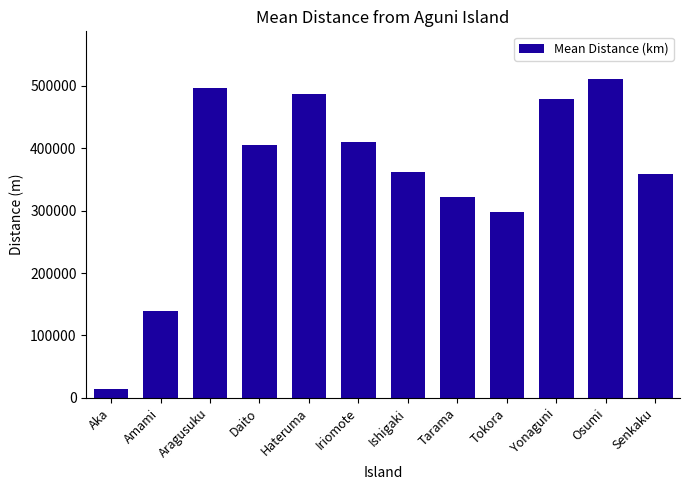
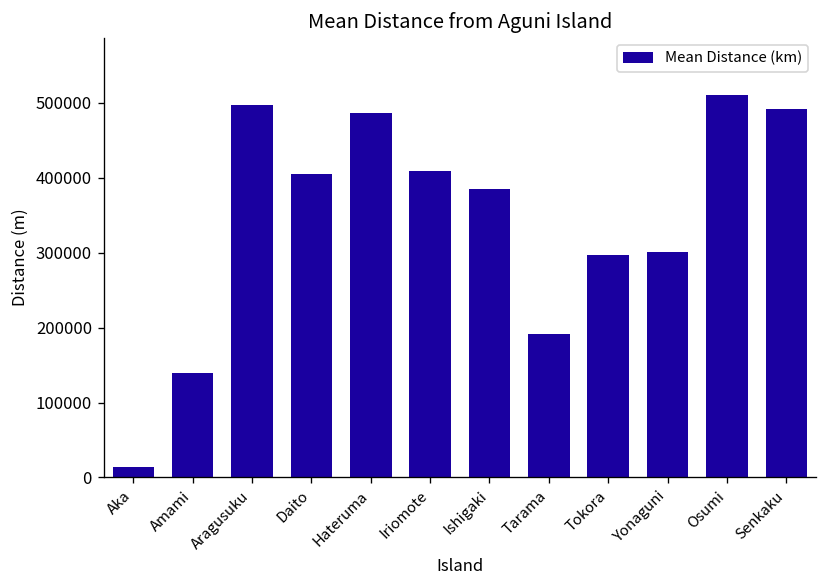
  {
    "Aka": 10000,
    "Amami": 140000,
    "Aragusuku": 500000,
    "Daito": 400000,
    "Hateruma": 490000,
    "Iriomote": 410000,
-   "Ishigaki": 360000,
-   "Tarama": 320000,
+   "Ishigaki": 390000,
+   "Tarama": 190000,
    "Tokora": 300000,
-   "Yonaguni": 480000,
+   "Yonaguni": 300000,
    "Osumi": 510000,
-   "Senkaku": 360000
+   "Senkaku": 490000
  }
